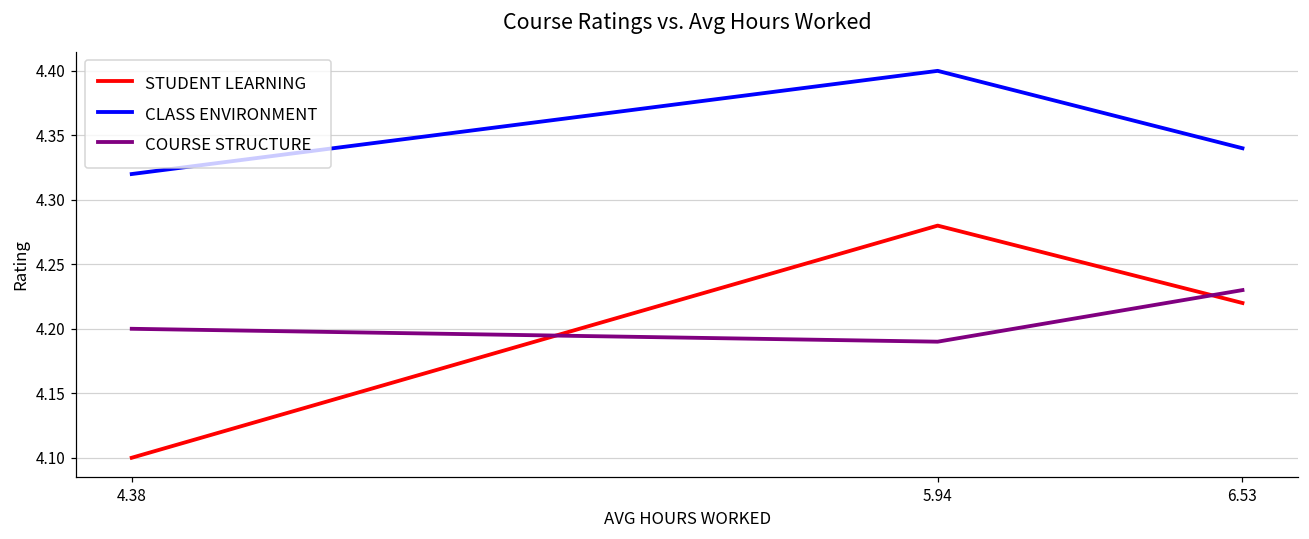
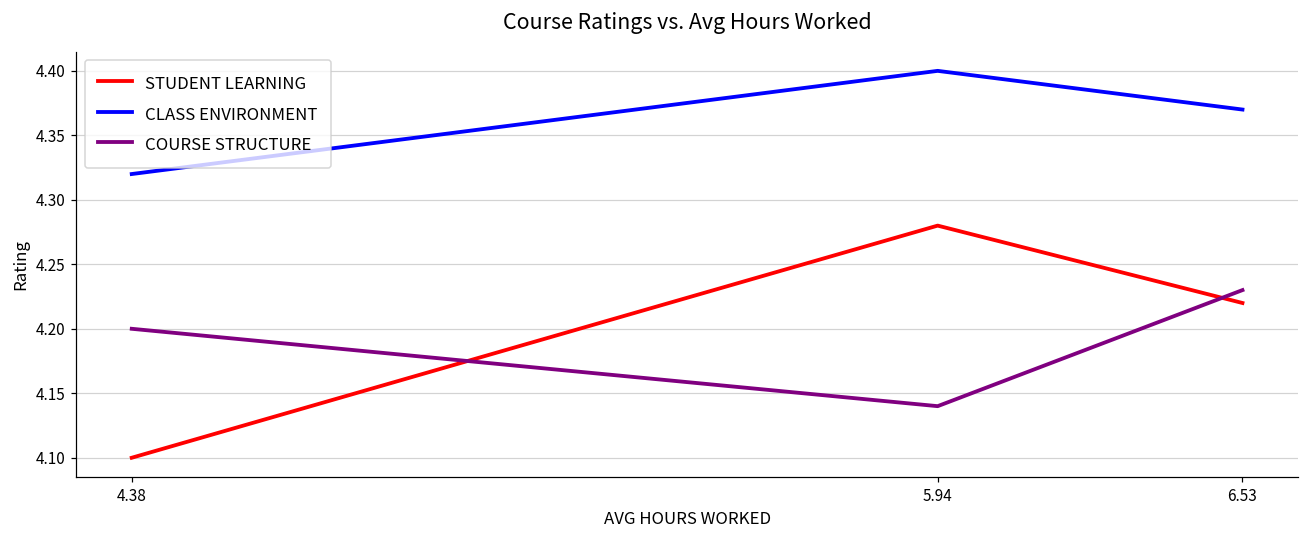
  {
    "STUDENT LEARNING": {
      "4.38": 4.10,
      "5.94": 4.28,
      "6.53": 4.22
    },
    "CLASS ENVIRONMENT": {
      "4.38": 4.32,
      "5.94": 4.40,
-     "6.53": 4.34
+     "6.53": 4.37
    },
    "COURSE STRUCTURE": {
      "4.38": 4.20,
-     "5.94": 4.19,
+     "5.94": 4.14,
      "6.53": 4.23
    }
  }
